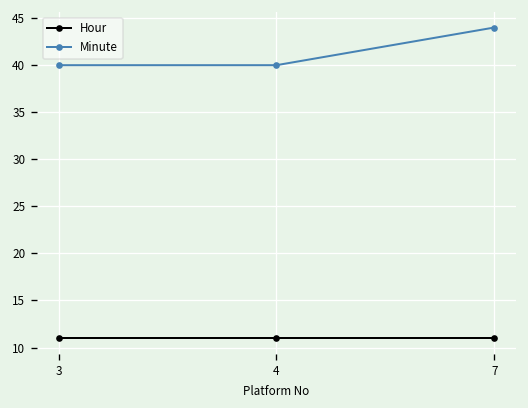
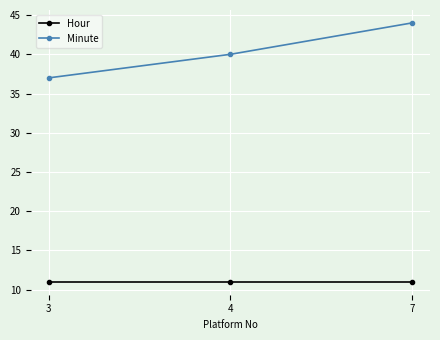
  {
    "Hour": {
      "3": 11,
      "4": 11,
      "7": 11
    },
    "Minute": {
-     "3": 40,
+     "3": 37,
      "4": 40,
      "7": 44
    }
  }
